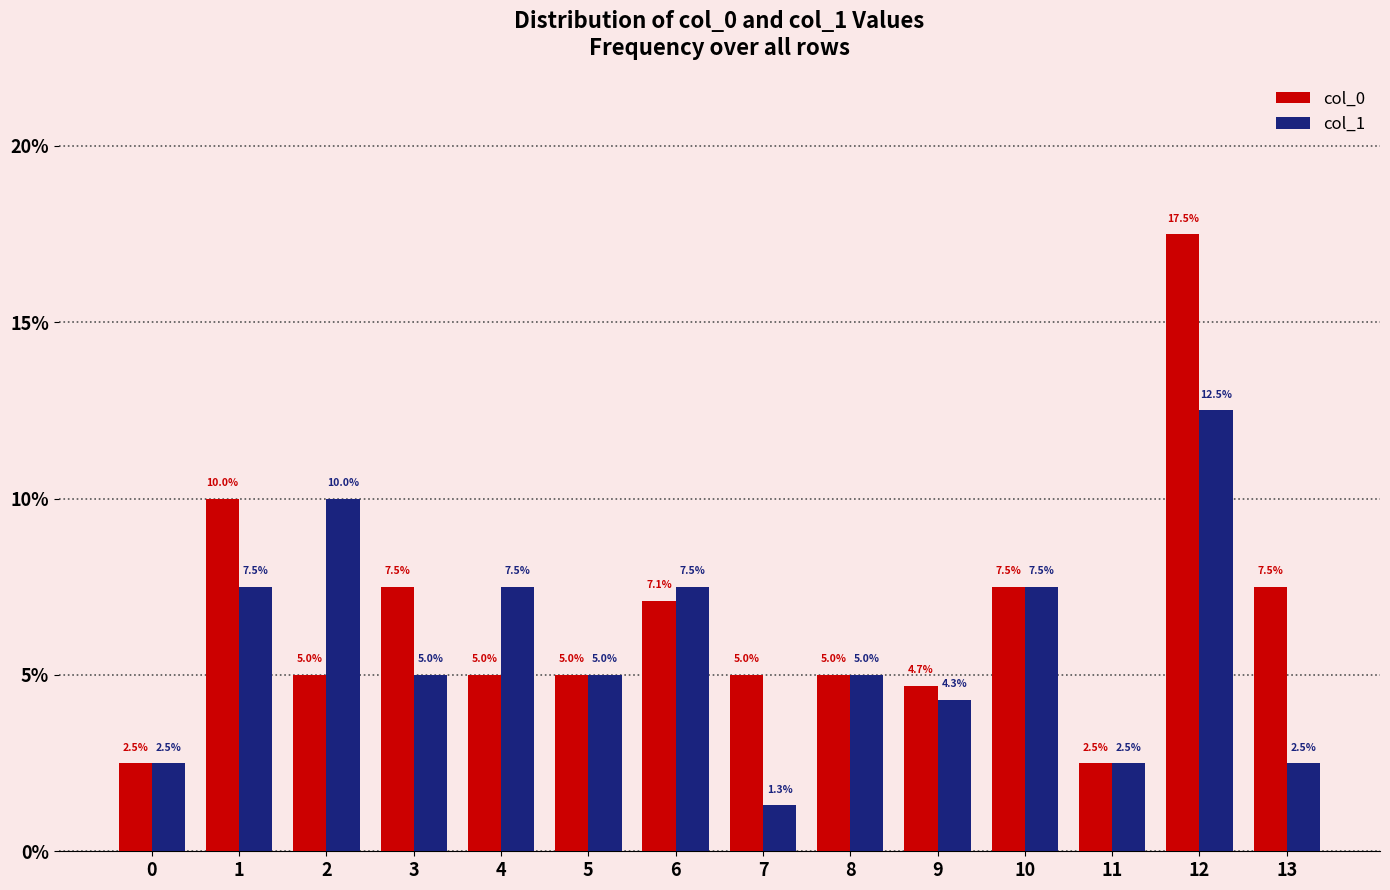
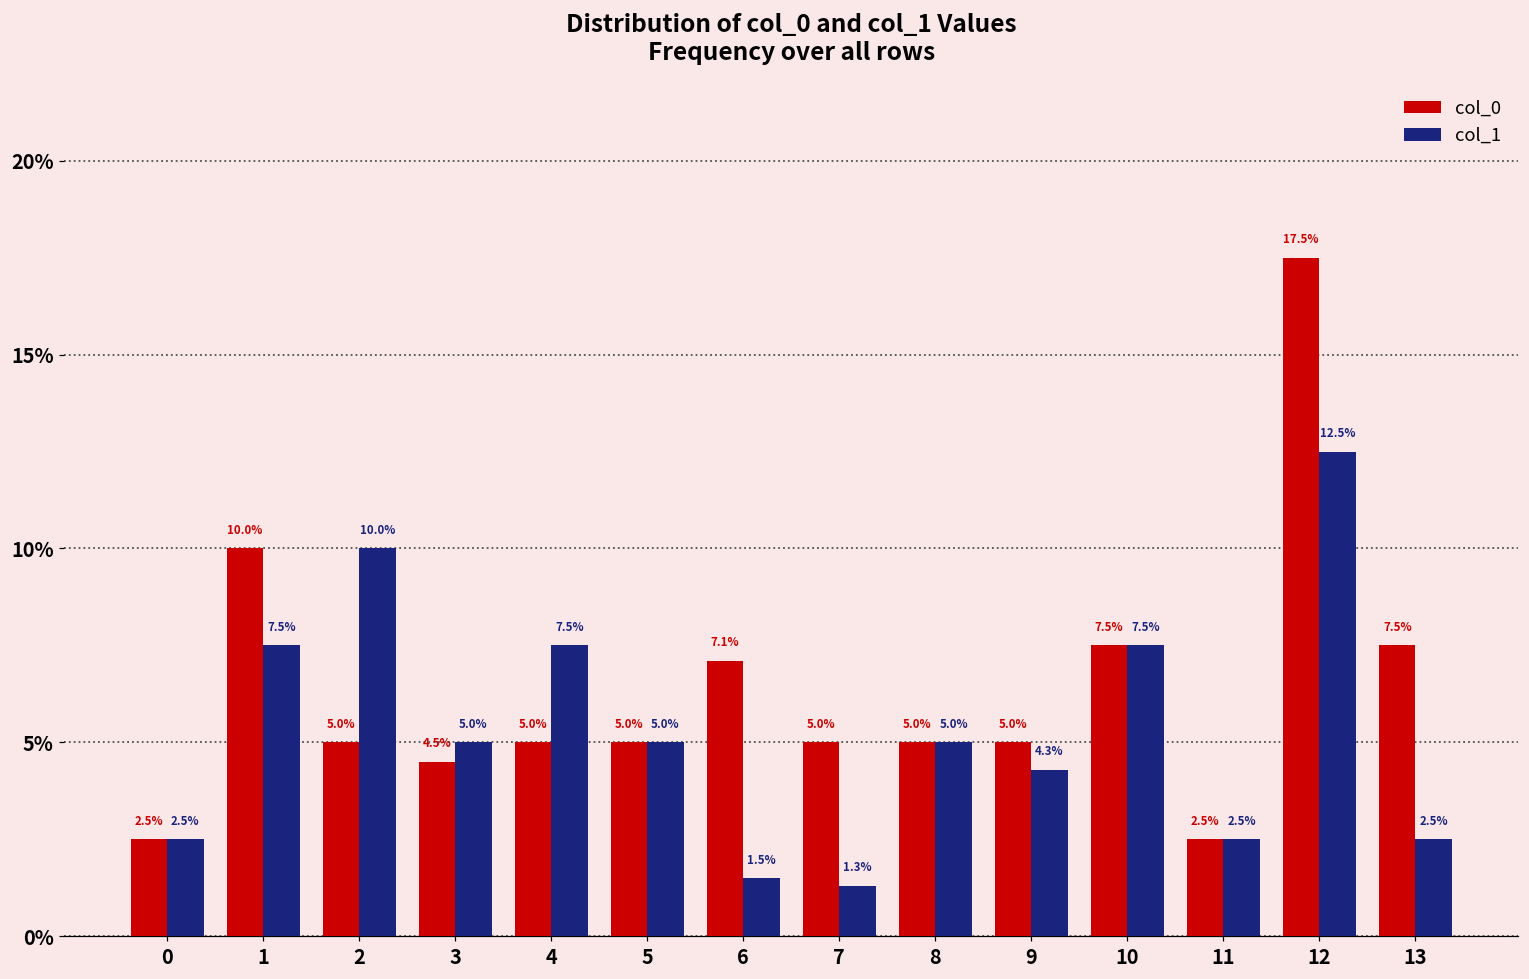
  {
    "col_0": {
      "0": "2.5%",
      "1": "10.0%",
      "2": "5.0%",
-     "3": "7.5%",
+     "3": "4.5%",
      "4": "5.0%",
      "5": "5.0%",
      "6": "7.1%",
      "7": "5.0%",
      "8": "5.0%",
-     "9": "4.7%",
+     "9": "5.0%",
      "10": "7.5%",
      "11": "2.5%",
      "12": "17.5%",
      "13": "7.5%"
    },
    "col_1": {
      "0": "2.5%",
      "1": "7.5%",
      "2": "10.0%",
      "3": "5.0%",
      "4": "7.5%",
      "5": "5.0%",
-     "6": "7.5%",
+     "6": "1.5%",
      "7": "1.3%",
      "8": "5.0%",
      "9": "4.3%",
      "10": "7.5%",
      "11": "2.5%",
      "12": "12.5%",
      "13": "2.5%"
    }
  }
